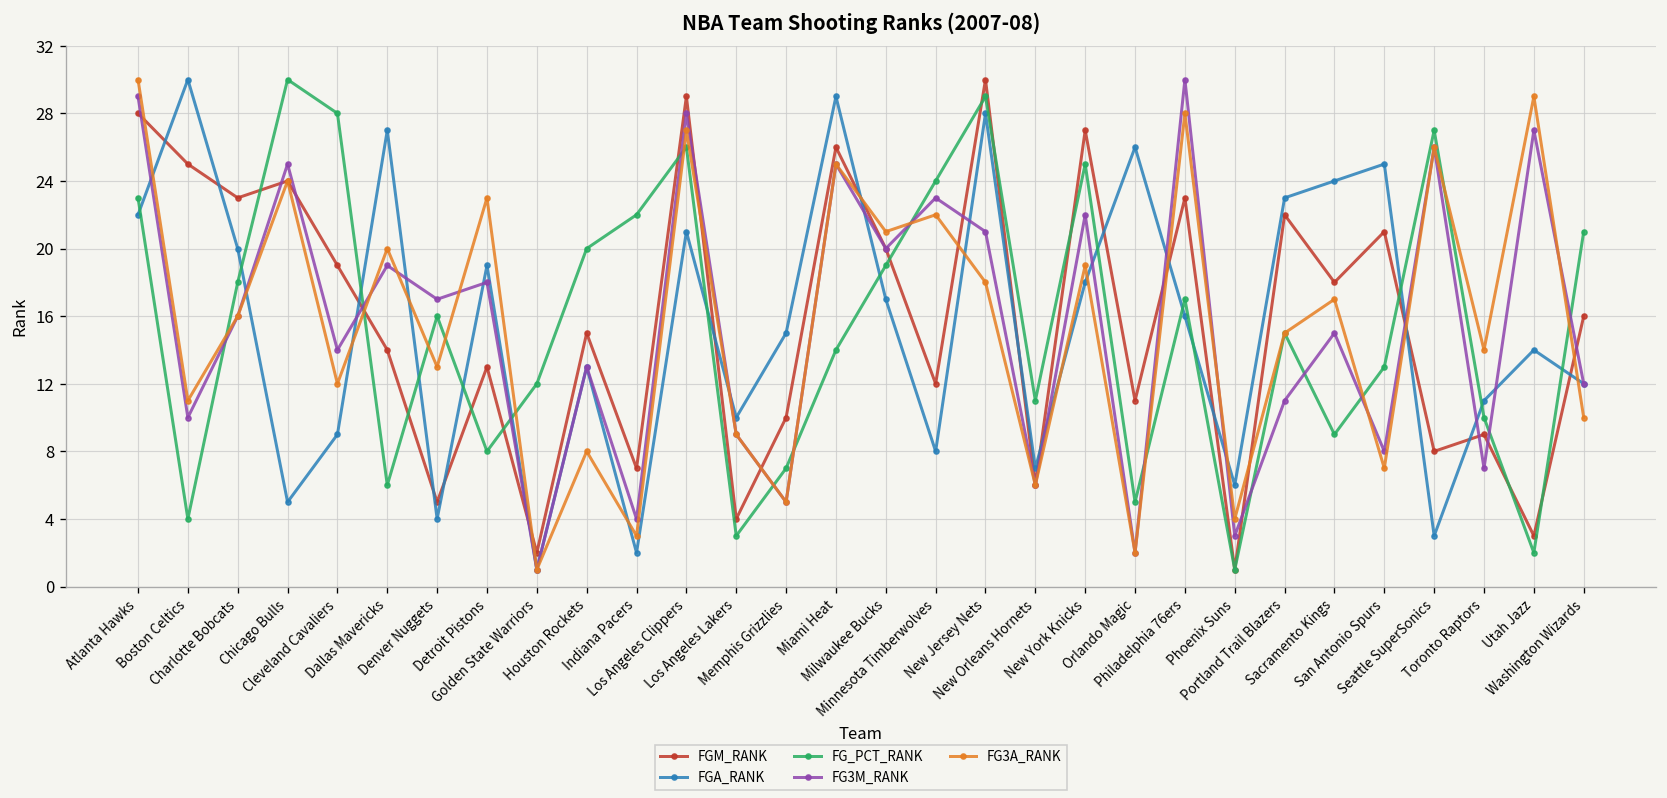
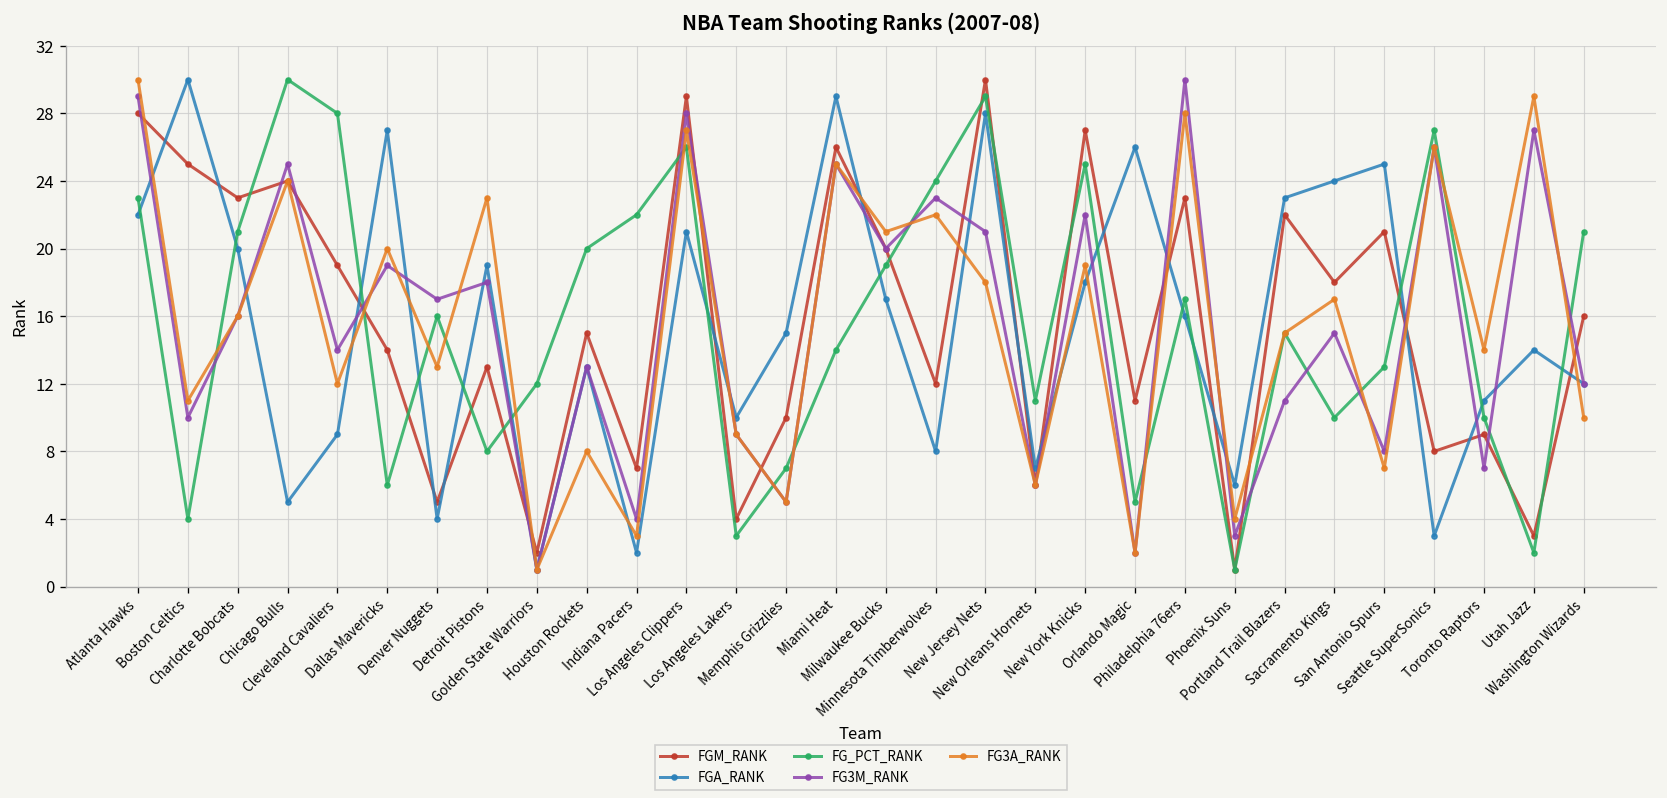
  {
    "FGM_RANK": {
      "Atlanta Hawks": 28,
      "Boston Celtics": 25,
      "Charlotte Bobcats": 23,
      "Cleveland Cavaliers": 19,
      "Dallas Mavericks": 14,
      "Denver Nuggets": 5,
      "Detroit Pistons": 13,
      "Golden State Warriors": 2,
      "Houston Rockets": 15,
      "Indiana Pacers": 7,
      "Los Angeles Clippers": 29,
      "Los Angeles Lakers": 4,
      "Memphis Grizzlies": 10,
      "Miami Heat": 26,
      "Minnesota Timberwolves": 12,
      "New Jersey Nets": 30,
      "New York Knicks": 27,
      "Orlando Magic": 11,
      "Philadelphia 76ers": 23,
      "Portland Trail Blazers": 22,
      "Sacramento Kings": 18,
      "San Antonio Spurs": 21,
      "Seattle SuperSonics": 8,
      "Toronto Raptors": 9,
      "Utah Jazz": 3,
      "Washington Wizards": 16
    },
    "FGA_RANK": {
      "Atlanta Hawks": 22,
      "Boston Celtics": 30,
      "Charlotte Bobcats": 20,
      "Chicago Bulls": 5,
      "Cleveland Cavaliers": 9,
      "Dallas Mavericks": 27,
      "Denver Nuggets": 4,
      "Detroit Pistons": 19,
      "Indiana Pacers": 2,
      "Los Angeles Clippers": 21,
      "Los Angeles Lakers": 10,
      "Memphis Grizzlies": 15,
      "Miami Heat": 29,
      "Milwaukee Bucks": 17,
      "Minnesota Timberwolves": 8,
      "New Jersey Nets": 28,
      "New Orleans Hornets": 7,
      "New York Knicks": 18,
      "Orlando Magic": 26,
      "Philadelphia 76ers": 16,
      "Phoenix Suns": 6,
      "Portland Trail Blazers": 23,
      "Sacramento Kings": 24,
      "San Antonio Spurs": 25,
      "Seattle SuperSonics": 3,
      "Toronto Raptors": 11,
      "Utah Jazz": 14
    },
    "FG_PCT_RANK": {
      "Atlanta Hawks": 23,
      "Boston Celtics": 4,
-     "Charlotte Bobcats": 18,
+     "Charlotte Bobcats": 21,
      "Chicago Bulls": 30,
      "Cleveland Cavaliers": 28,
      "Dallas Mavericks": 6,
      "Denver Nuggets": 16,
      "Detroit Pistons": 8,
      "Golden State Warriors": 12,
      "Houston Rockets": 20,
      "Indiana Pacers": 22,
      "Los Angeles Clippers": 26,
      "Los Angeles Lakers": 3,
      "Memphis Grizzlies": 7,
      "Miami Heat": 14,
      "Milwaukee Bucks": 19,
      "Minnesota Timberwolves": 24,
      "New Jersey Nets": 29,
      "New Orleans Hornets": 11,
      "New York Knicks": 25,
      "Orlando Magic": 5,
      "Philadelphia 76ers": 17,
-     "Sacramento Kings": 9,
+     "Sacramento Kings": 10,
      "San Antonio Spurs": 13,
      "Seattle SuperSonics": 27,
      "Toronto Raptors": 10,
      "Utah Jazz": 2,
      "Washington Wizards": 21
    },
    "FG3M_RANK": {
      "Atlanta Hawks": 29,
      "Boston Celtics": 10,
      "Chicago Bulls": 25,
      "Cleveland Cavaliers": 14,
      "Dallas Mavericks": 19,
      "Denver Nuggets": 17,
      "Detroit Pistons": 18,
      "Indiana Pacers": 4,
      "Los Angeles Clippers": 28,
      "Minnesota Timberwolves": 23,
      "New Jersey Nets": 21,
      "New York Knicks": 22,
      "Philadelphia 76ers": 30,
      "Phoenix Suns": 3,
      "Portland Trail Blazers": 11,
      "Sacramento Kings": 15,
      "San Antonio Spurs": 8,
      "Toronto Raptors": 7,
      "Utah Jazz": 27
    },
    "FG3A_RANK": {
      "Atlanta Hawks": 30,
      "Boston Celtics": 11,
      "Cleveland Cavaliers": 12,
      "Dallas Mavericks": 20,
      "Denver Nuggets": 13,
      "Detroit Pistons": 23,
      "Houston Rockets": 8,
      "Indiana Pacers": 3,
      "Los Angeles Clippers": 27,
      "Milwaukee Bucks": 21,
      "Minnesota Timberwolves": 22,
      "New Jersey Nets": 18,
      "New York Knicks": 19,
      "Philadelphia 76ers": 28,
      "Phoenix Suns": 4,
      "Sacramento Kings": 17,
      "San Antonio Spurs": 7,
      "Toronto Raptors": 14,
      "Utah Jazz": 29,
      "Washington Wizards": 10
    }
  }
